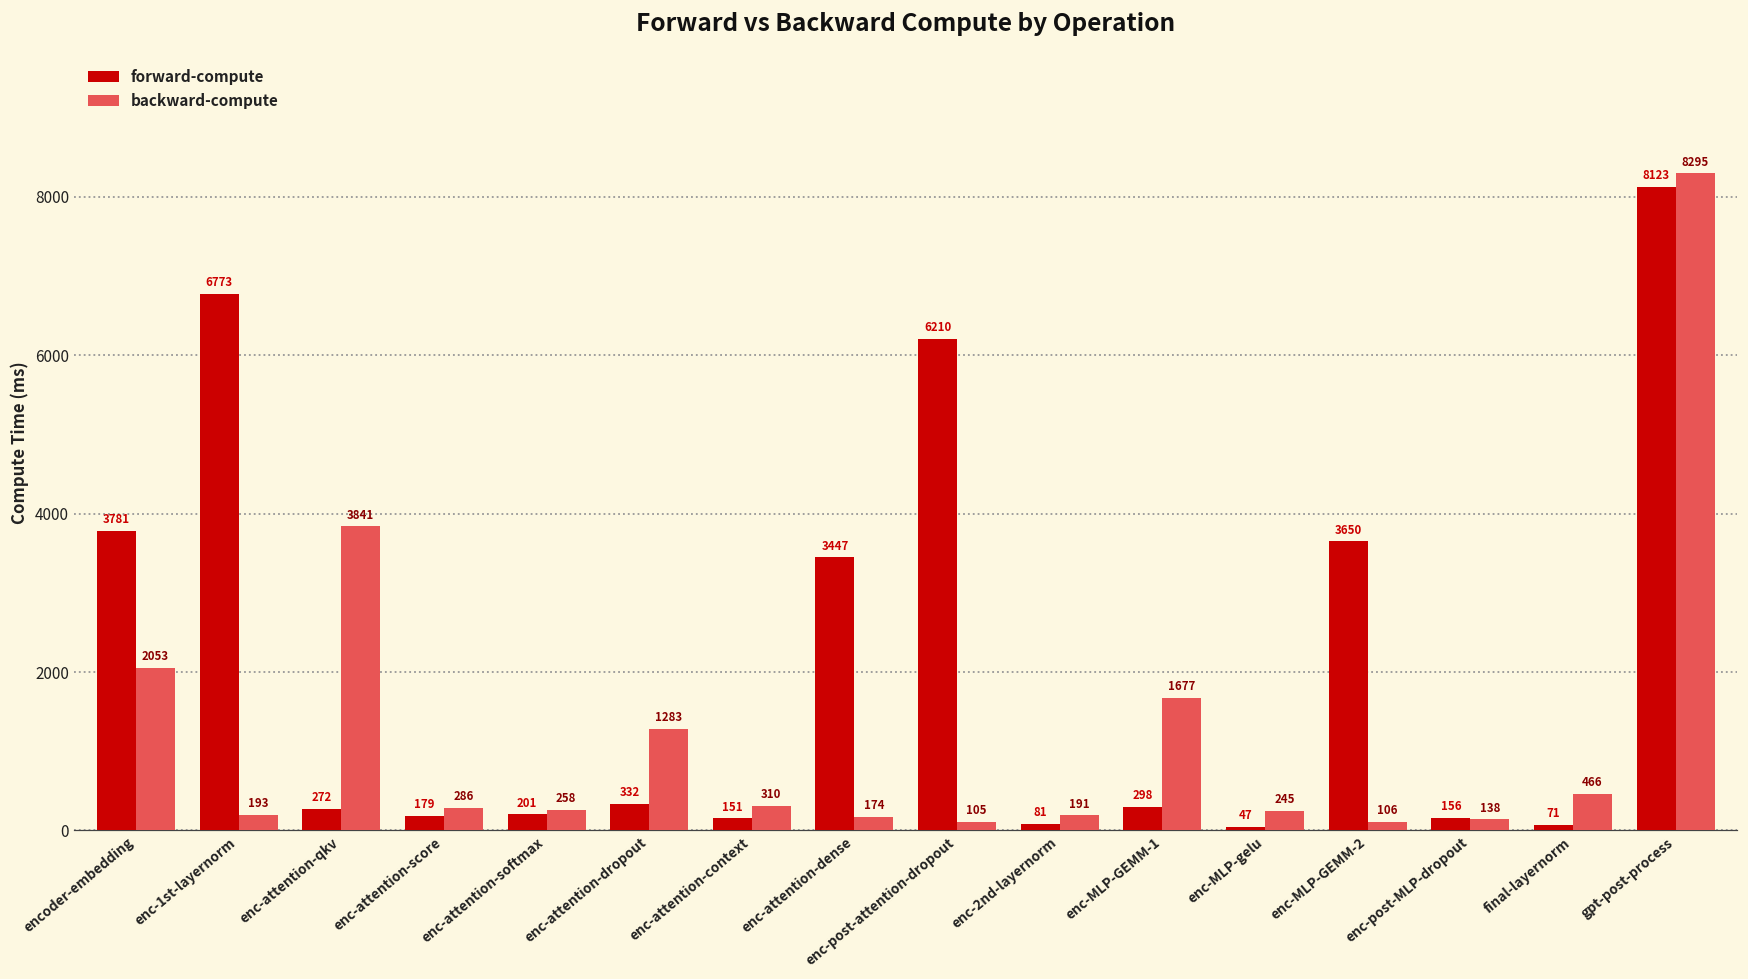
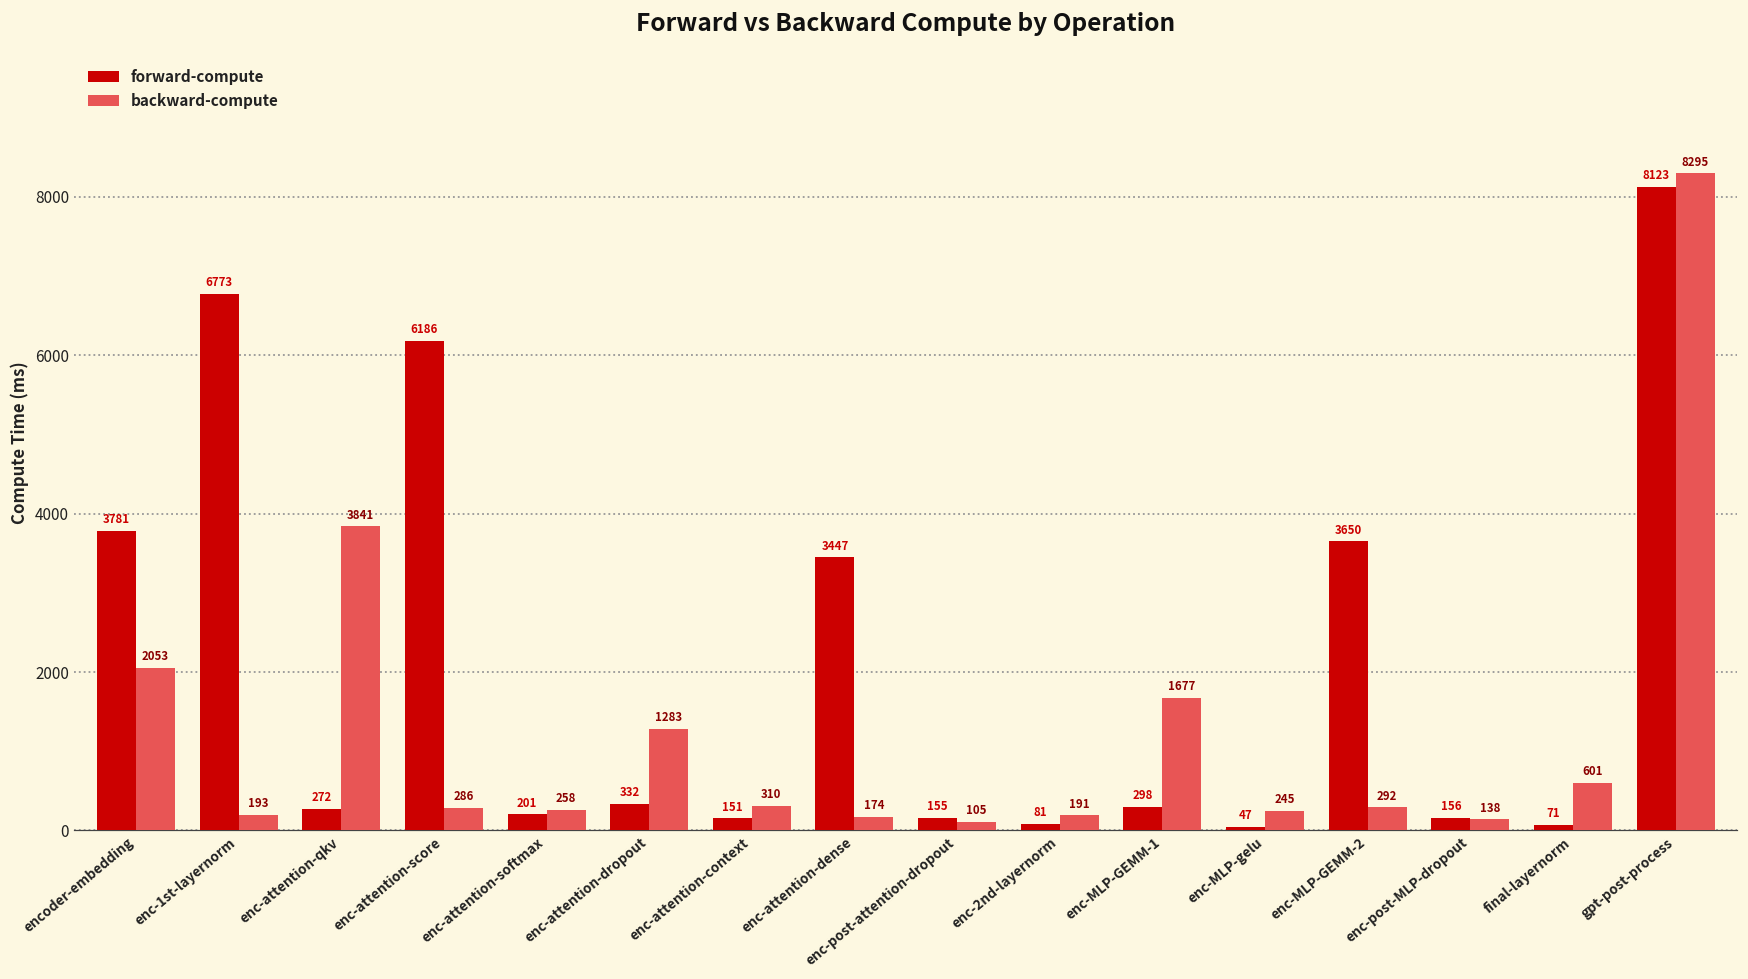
  {
    "forward-compute": {
      "encoder-embedding": 3781,
      "enc-1st-layernorm": 6773,
      "enc-attention-qkv": 272,
-     "enc-attention-score": 179,
+     "enc-attention-score": 6186,
      "enc-attention-softmax": 201,
      "enc-attention-dropout": 332,
      "enc-attention-context": 151,
      "enc-attention-dense": 3447,
-     "enc-post-attention-dropout": 6210,
+     "enc-post-attention-dropout": 155,
      "enc-2nd-layernorm": 81,
      "enc-MLP-GEMM-1": 298,
      "enc-MLP-gelu": 47,
      "enc-MLP-GEMM-2": 3650,
      "enc-post-MLP-dropout": 156,
      "final-layernorm": 71,
      "gpt-post-process": 8123
    },
    "backward-compute": {
      "encoder-embedding": 2053,
      "enc-1st-layernorm": 193,
      "enc-attention-qkv": 3841,
      "enc-attention-score": 286,
      "enc-attention-softmax": 258,
      "enc-attention-dropout": 1283,
      "enc-attention-context": 310,
      "enc-attention-dense": 174,
      "enc-post-attention-dropout": 105,
      "enc-2nd-layernorm": 191,
      "enc-MLP-GEMM-1": 1677,
      "enc-MLP-gelu": 245,
-     "enc-MLP-GEMM-2": 106,
+     "enc-MLP-GEMM-2": 292,
      "enc-post-MLP-dropout": 138,
-     "final-layernorm": 466,
+     "final-layernorm": 601,
      "gpt-post-process": 8295
    }
  }
